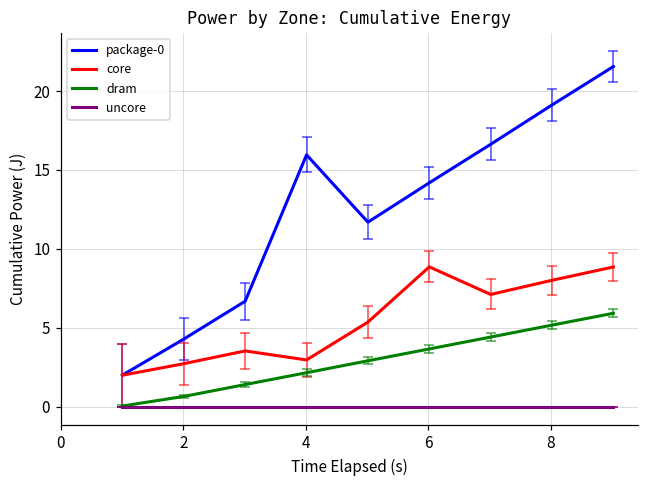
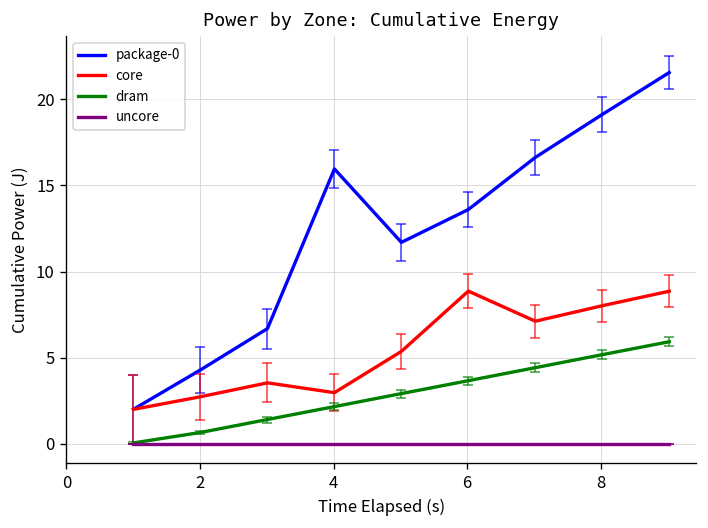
  {
    "package-0": {
      "2": 4.3,
      "4": 16.0,
-     "6": 14.2
+     "6": 13.6
    },
    "core": {
      "2": 2.7,
      "4": 3.0,
      "6": 8.9
    },
    "dram": {
      "4": 2.2,
      "6": 3.7
    },
    "uncore": {
      "2": 0.0,
      "4": 0.0,
      "6": 0.0
    }
  }
